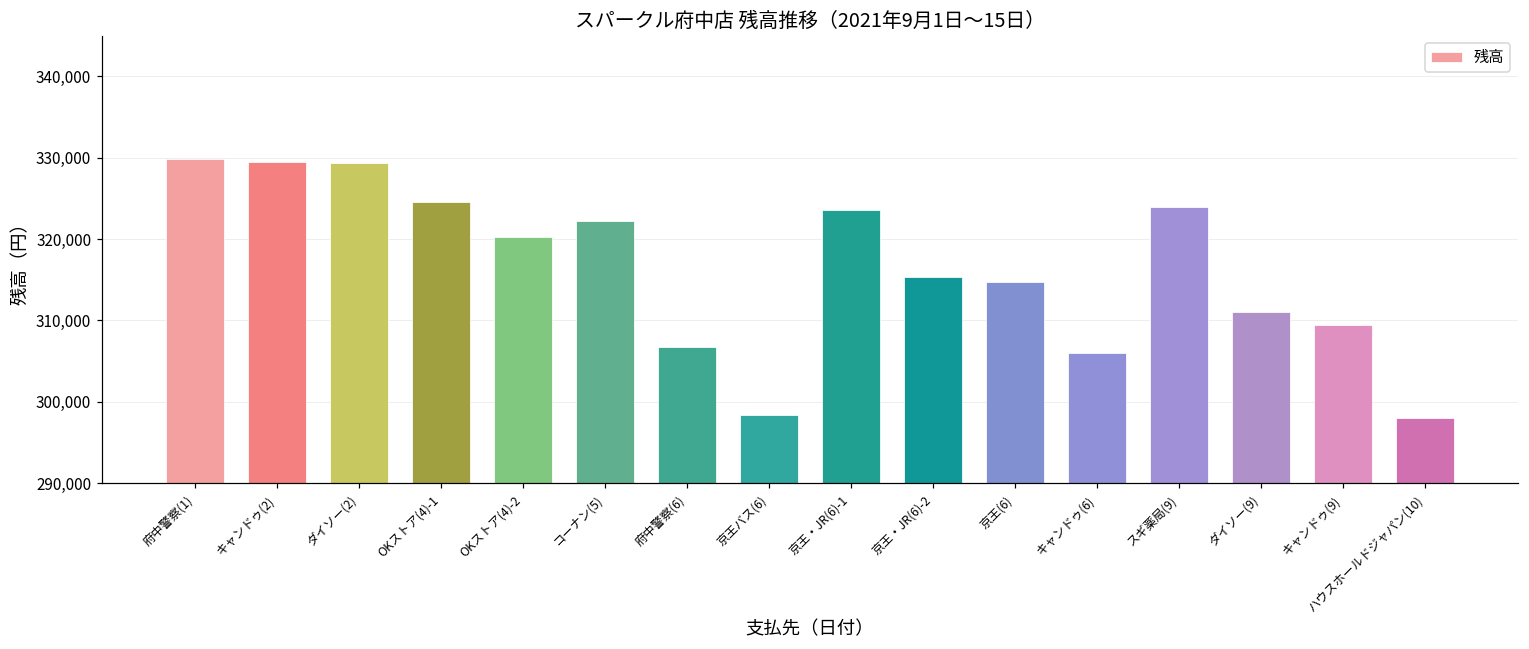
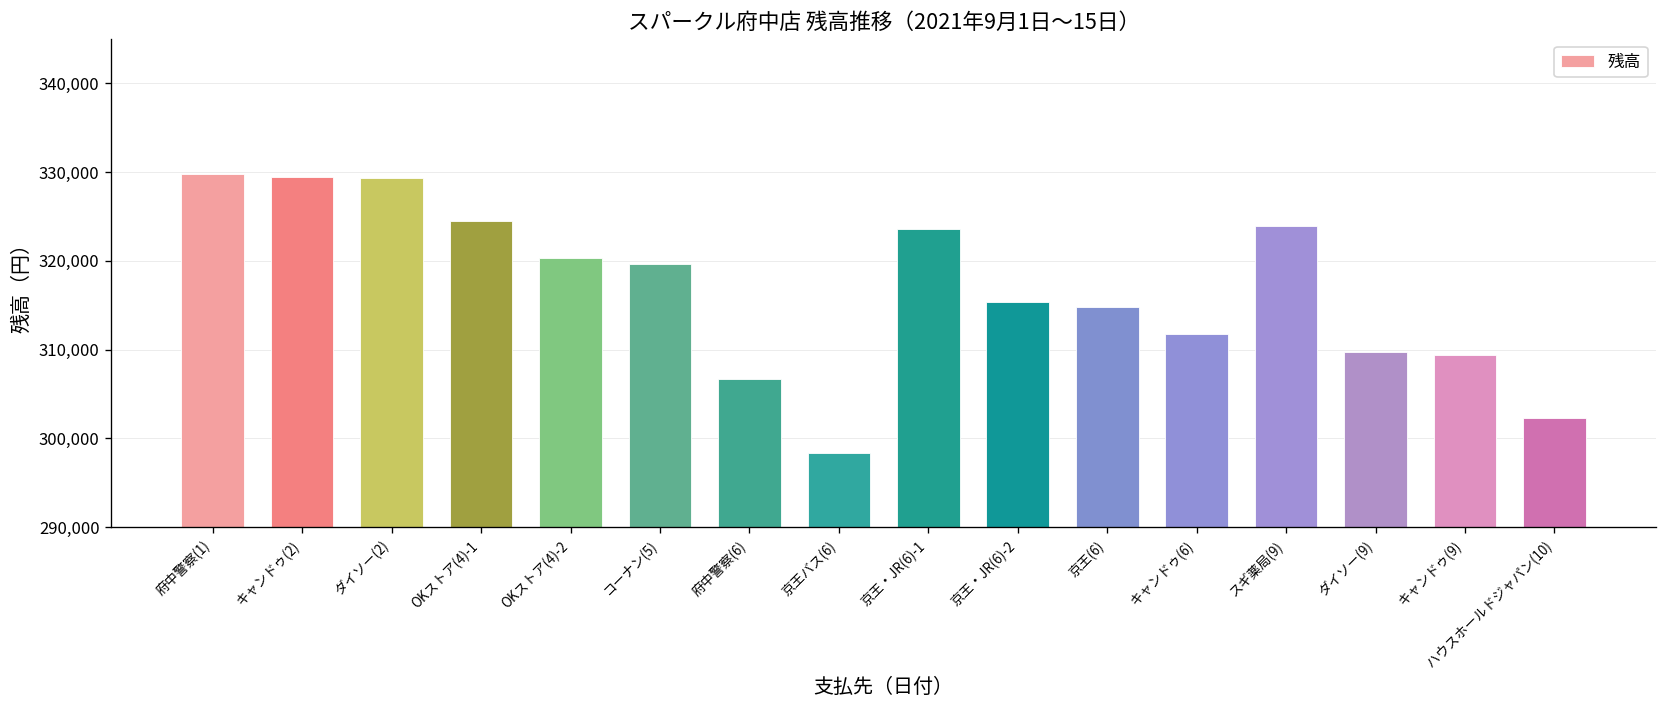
  {
    "府中警察(1)": "330,000",
    "キャンドゥ(2)": "329,000",
    "ダイソー(2)": "329,000",
    "OKストア(4)-1": "325,000",
    "OKストア(4)-2": "320,000",
-   "コーナン(5)": "322,000",
+   "コーナン(5)": "320,000",
    "府中警察(6)": "307,000",
    "京王バス(6)": "298,000",
    "京王・JR(6)-1": "324,000",
    "京王・JR(6)-2": "315,000",
    "京王(6)": "315,000",
-   "キャンドゥ(6)": "306,000",
+   "キャンドゥ(6)": "312,000",
    "スギ薬局(9)": "324,000",
-   "ダイソー(9)": "311,000",
+   "ダイソー(9)": "310,000",
    "キャンドゥ(9)": "309,000",
-   "ハウスホールドジャパン(10)": "298,000"
+   "ハウスホールドジャパン(10)": "302,000"
  }
